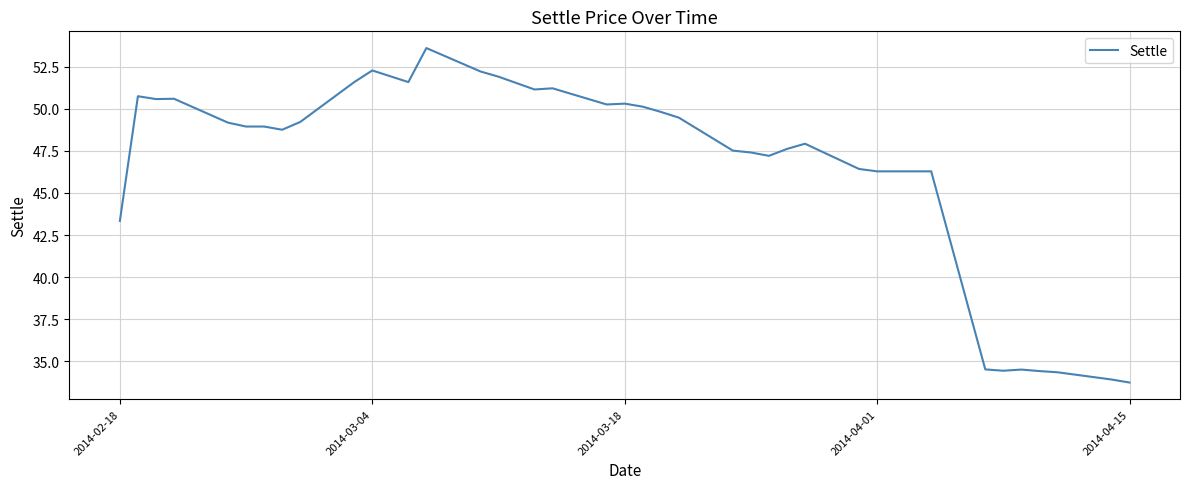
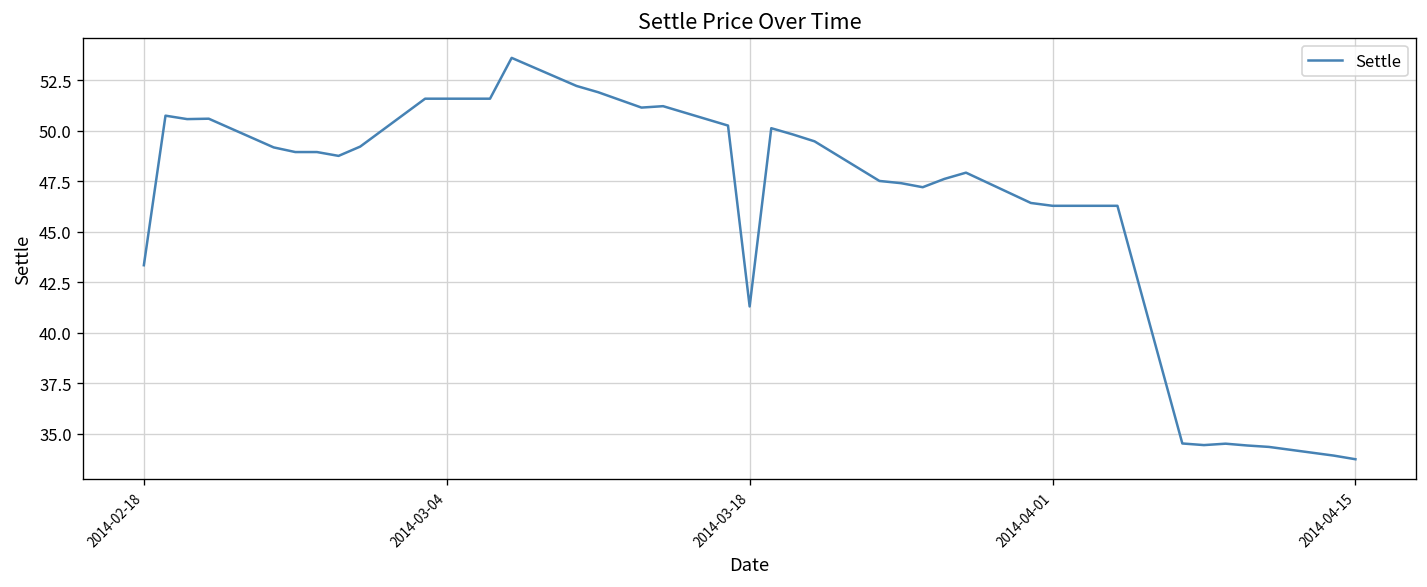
  {
    "2014-02-18": 43.3,
-   "2014-03-04": 52.3,
-   "2014-03-18": 50.3,
+   "2014-03-04": 51.6,
+   "2014-03-18": 41.3,
    "2014-04-01": 46.3,
    "2014-04-15": 33.7
  }
